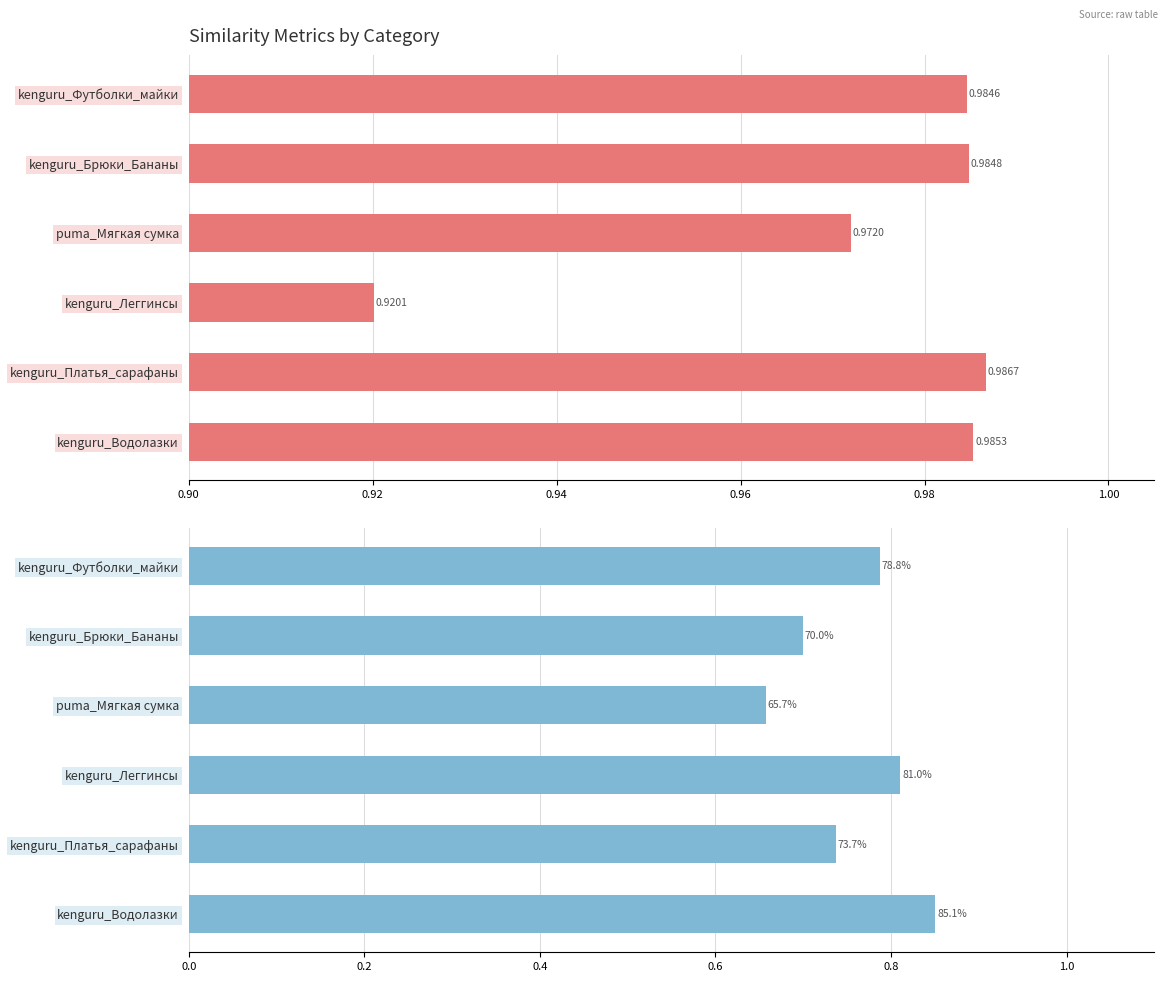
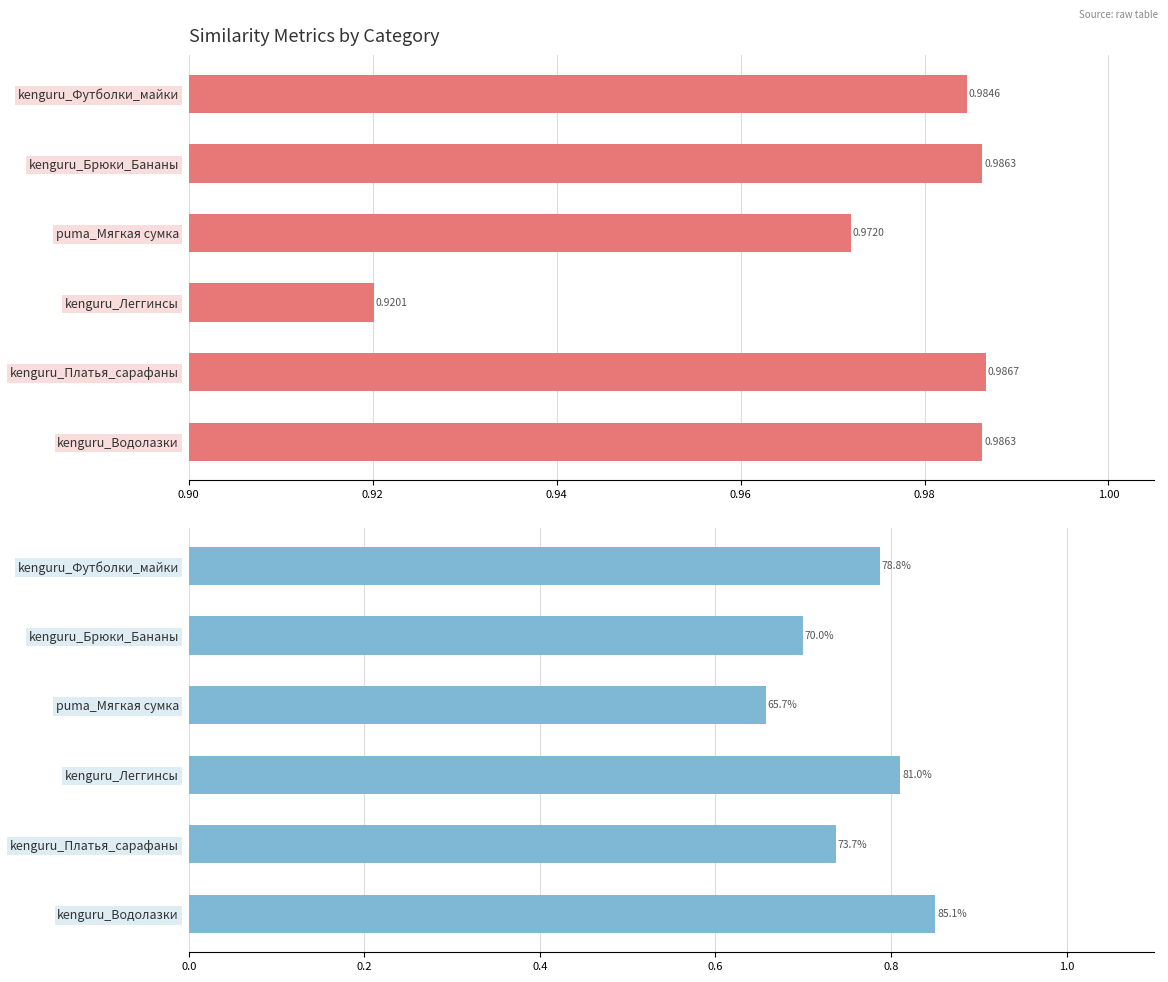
  {
    "Similarity Metrics by Category": {
      "kenguru_Футболки_майки": 0.9846,
-     "kenguru_Брюки_Бананы": 0.9848,
+     "kenguru_Брюки_Бананы": 0.9863,
      "puma_Мягкая сумка": 0.9720,
      "kenguru_Леггинсы": 0.9201,
      "kenguru_Платья_сарафаны": 0.9867,
-     "kenguru_Водолазки": 0.9853
+     "kenguru_Водолазки": 0.9863
    }
  }
